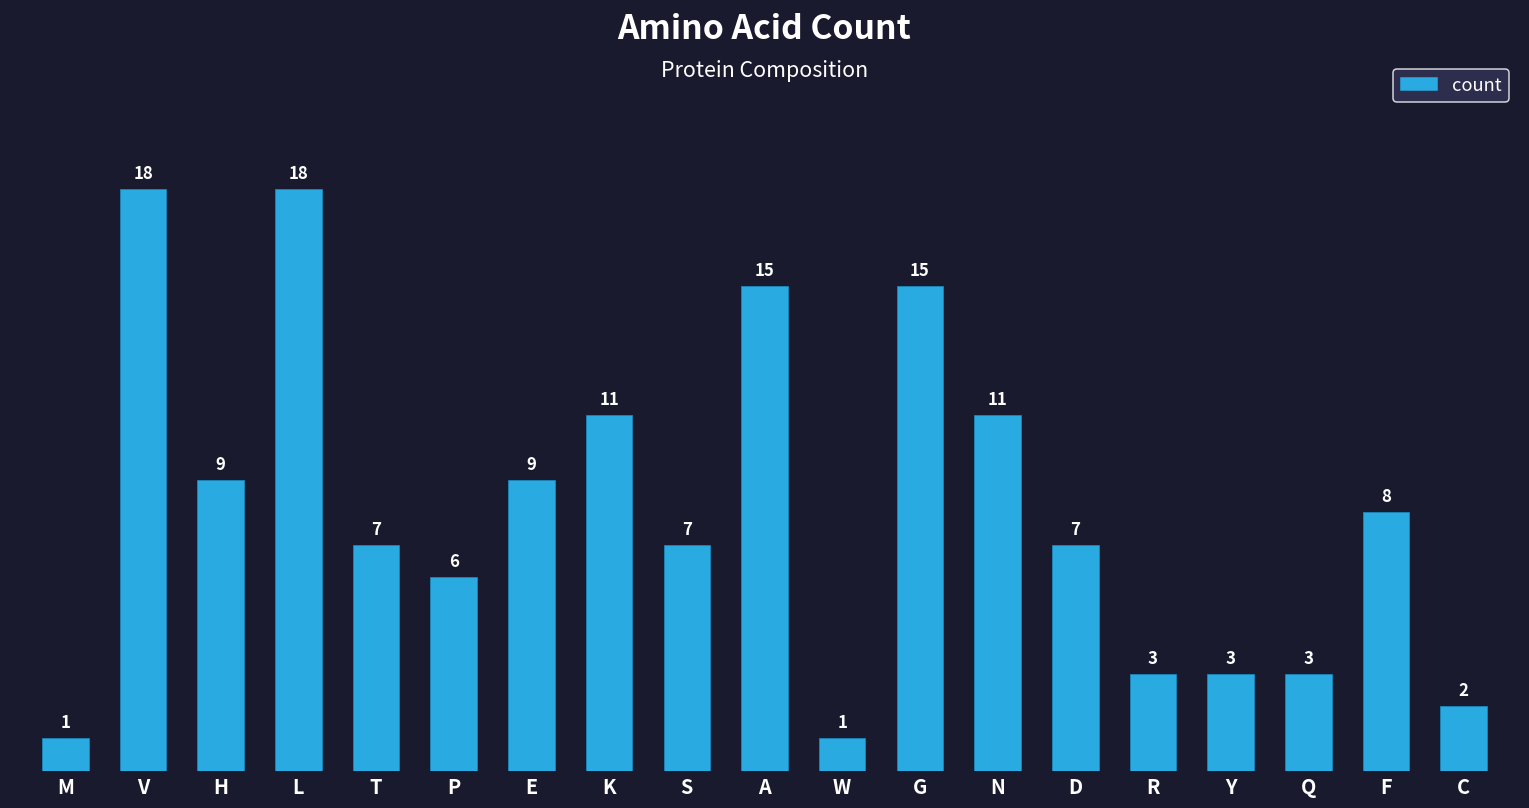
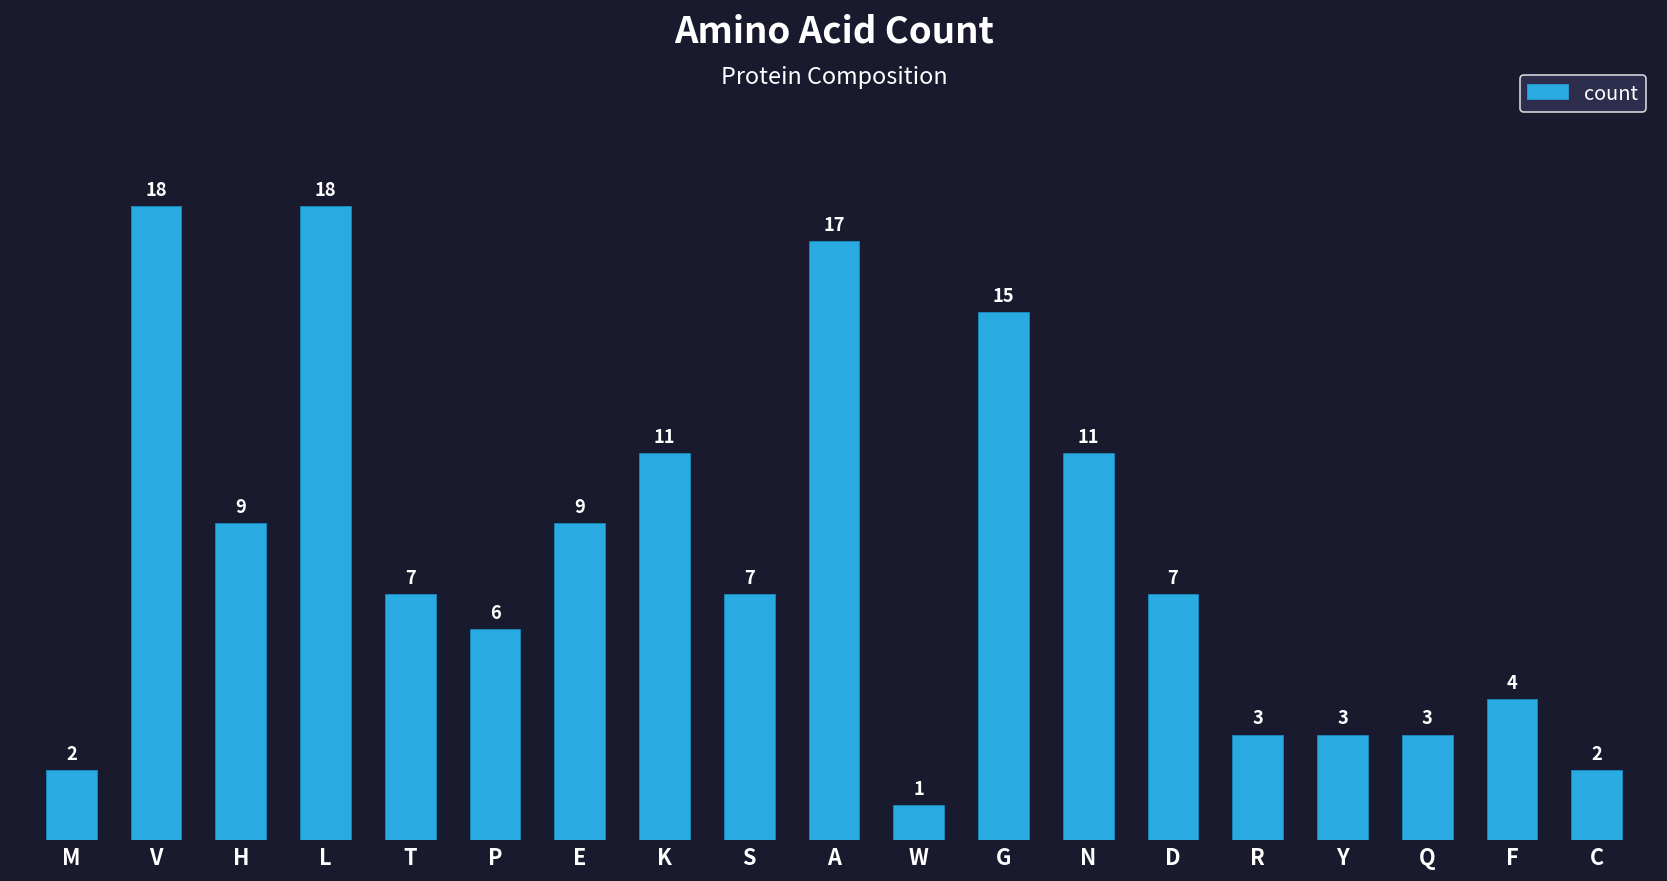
  {
-   "M": 1,
+   "M": 2,
    "V": 18,
    "H": 9,
    "L": 18,
    "T": 7,
    "P": 6,
    "E": 9,
    "K": 11,
    "S": 7,
-   "A": 15,
+   "A": 17,
    "W": 1,
    "G": 15,
    "N": 11,
    "D": 7,
    "R": 3,
    "Y": 3,
    "Q": 3,
-   "F": 8,
+   "F": 4,
    "C": 2
  }
